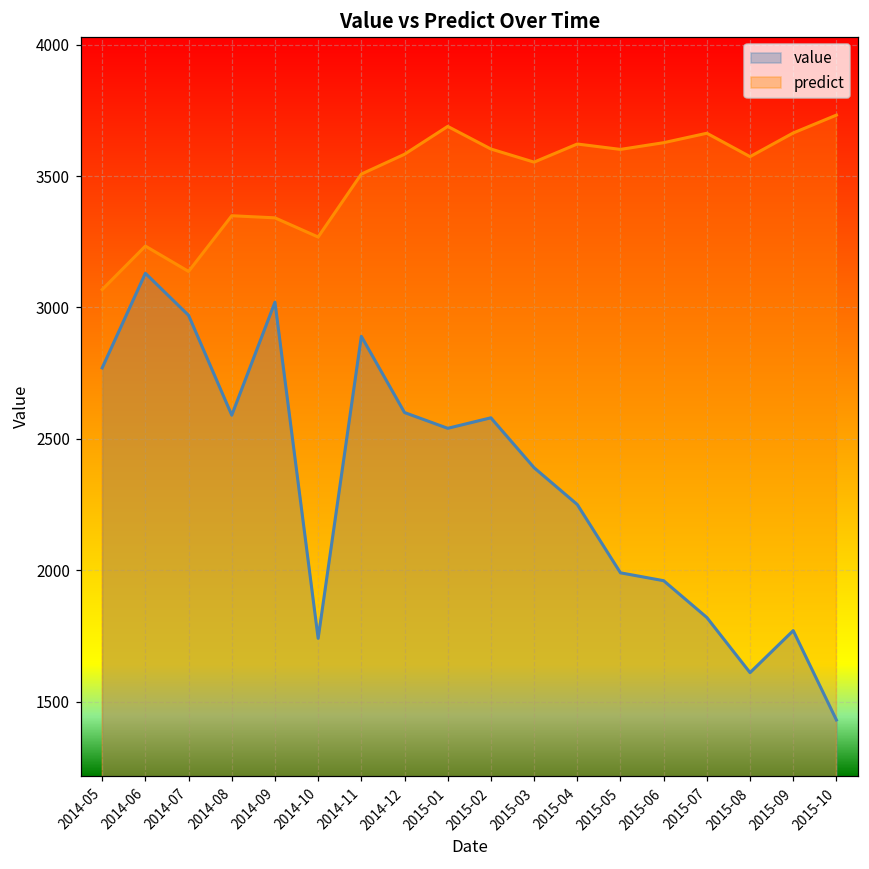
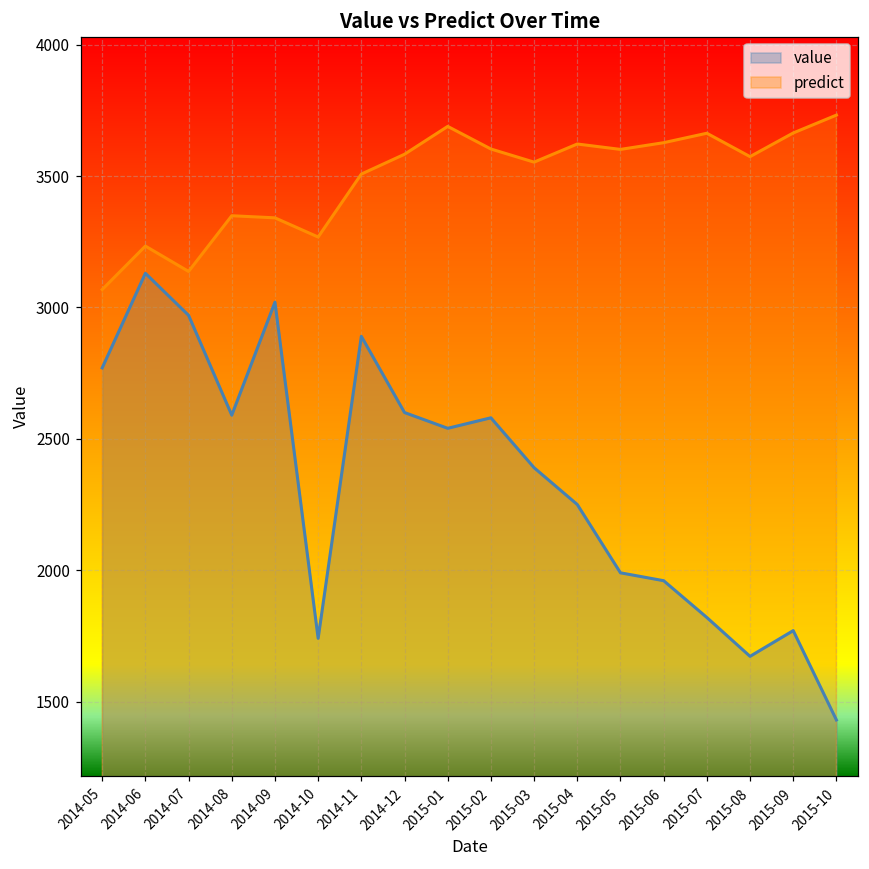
  {
    "value": {
      "2014-05": 2770,
      "2014-06": 3130,
      "2014-07": 2970,
      "2014-08": 2590,
      "2014-09": 3020,
      "2014-10": 1740,
      "2014-11": 2890,
      "2014-12": 2600,
      "2015-01": 2540,
      "2015-02": 2580,
      "2015-03": 2390,
      "2015-04": 2250,
      "2015-05": 1990,
      "2015-06": 1960,
      "2015-07": 1820,
-     "2015-08": 1610,
+     "2015-08": 1670,
      "2015-09": 1770,
      "2015-10": 1430
    },
    "predict": {
      "2014-05": 3070,
      "2014-06": 3230,
      "2014-07": 3140,
      "2014-08": 3350,
      "2014-09": 3340,
      "2014-10": 3270,
      "2014-11": 3510,
      "2014-12": 3580,
      "2015-01": 3690,
      "2015-02": 3600,
      "2015-03": 3550,
      "2015-04": 3620,
      "2015-05": 3600,
      "2015-06": 3630,
      "2015-07": 3660,
      "2015-08": 3570,
      "2015-09": 3660,
      "2015-10": 3730
    }
  }
